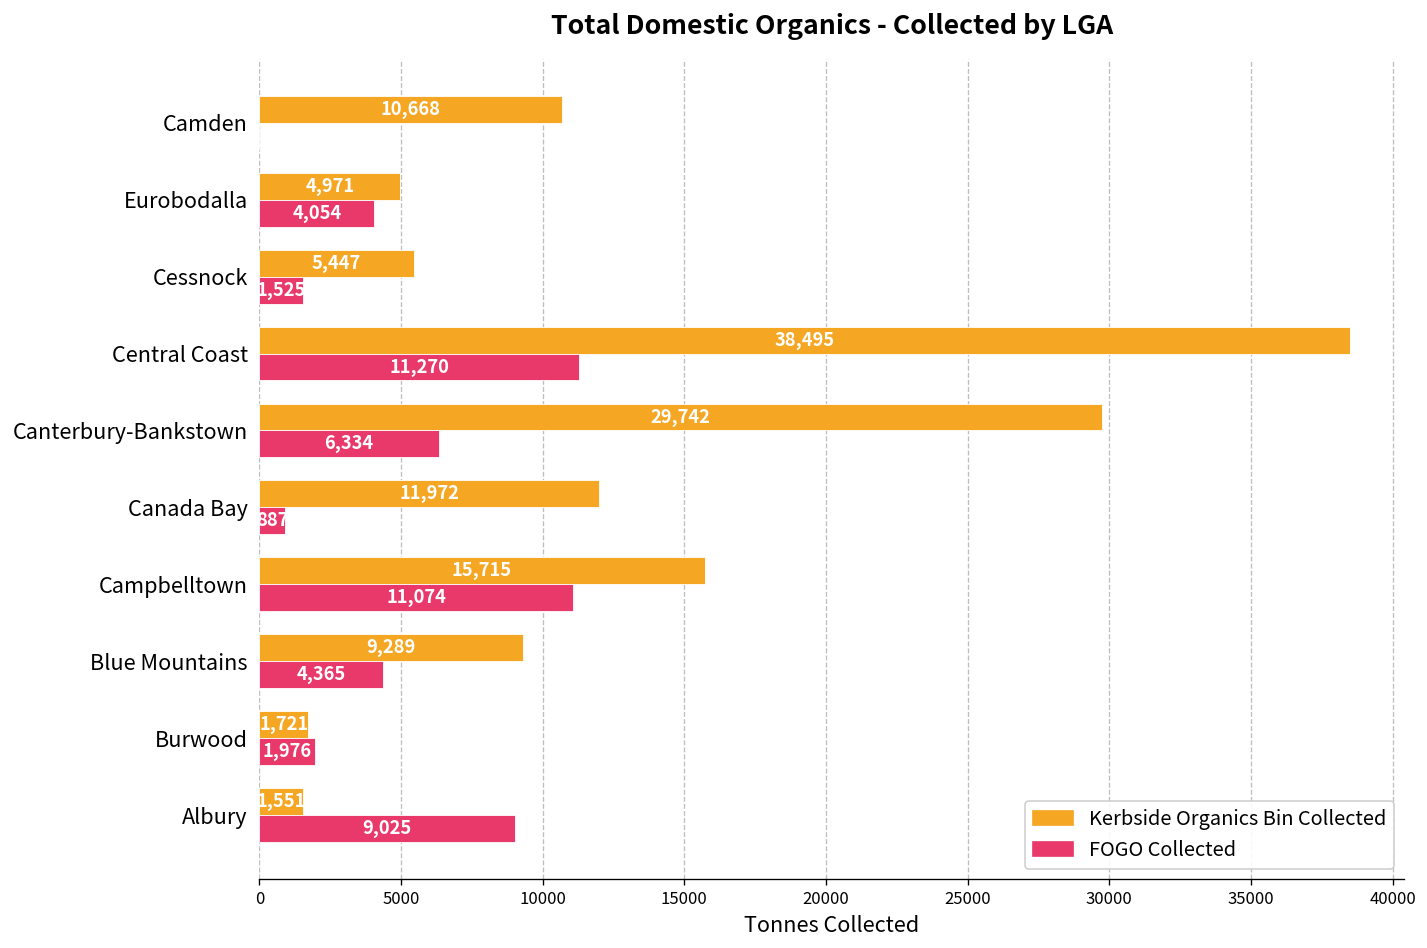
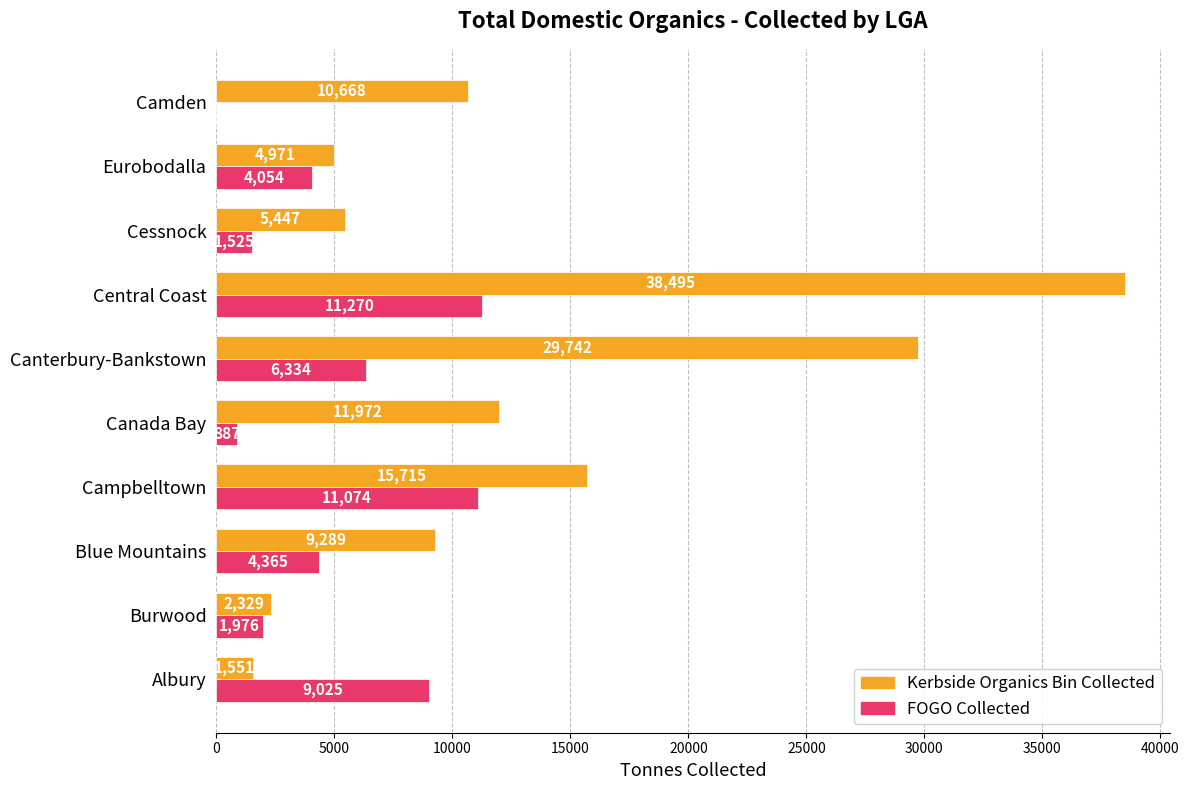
  {
    "Kerbside Organics Bin Collected": {
      "Camden": "10,668",
      "Eurobodalla": "4,971",
      "Cessnock": "5,447",
      "Central Coast": "38,495",
      "Canterbury-Bankstown": "29,742",
      "Canada Bay": "11,972",
      "Campbelltown": "15,715",
      "Blue Mountains": "9,289",
-     "Burwood": "1,721",
+     "Burwood": "2,329",
      "Albury": "1,551"
    },
    "FOGO Collected": {
      "Eurobodalla": "4,054",
      "Cessnock": "1,525",
      "Central Coast": "11,270",
      "Canterbury-Bankstown": "6,334",
      "Canada Bay": "887",
      "Campbelltown": "11,074",
      "Blue Mountains": "4,365",
      "Burwood": "1,976",
      "Albury": "9,025"
    }
  }
